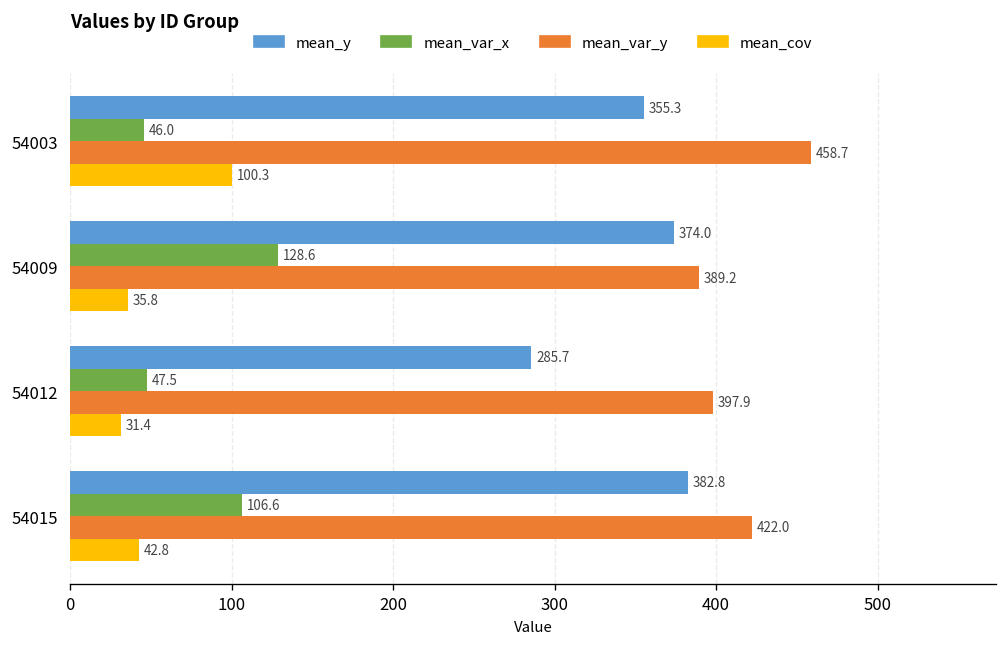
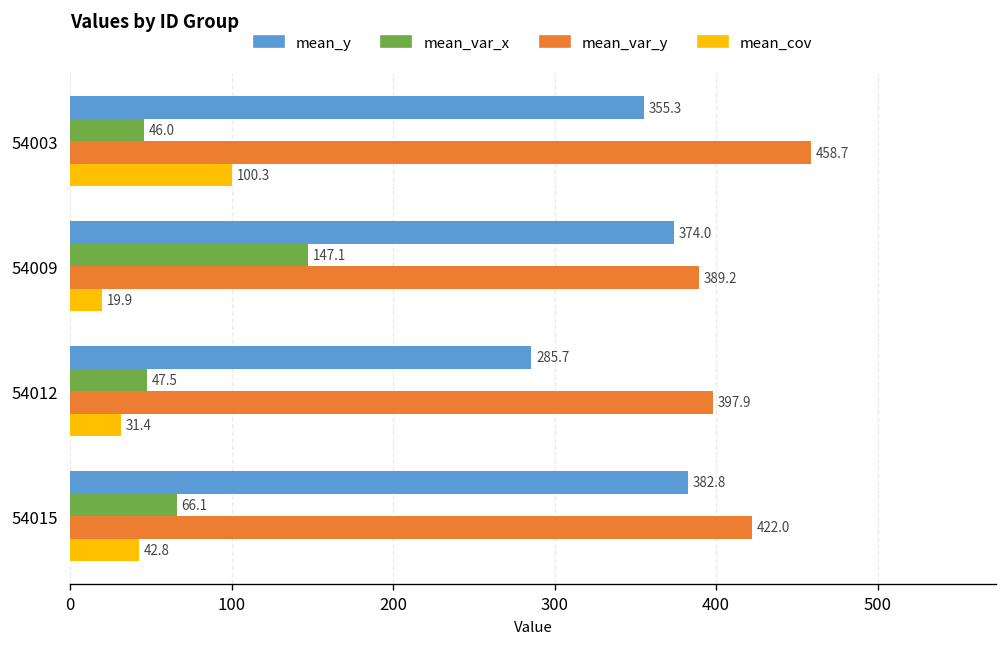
  {
    "mean_y": {
      "54003": 355.3,
      "54009": 374.0,
      "54012": 285.7,
      "54015": 382.8
    },
    "mean_var_x": {
      "54003": 46.0,
-     "54009": 128.6,
+     "54009": 147.1,
      "54012": 47.5,
-     "54015": 106.6
+     "54015": 66.1
    },
    "mean_var_y": {
      "54003": 458.7,
      "54009": 389.2,
      "54012": 397.9,
      "54015": 422.0
    },
    "mean_cov": {
      "54003": 100.3,
-     "54009": 35.8,
+     "54009": 19.9,
      "54012": 31.4,
      "54015": 42.8
    }
  }
